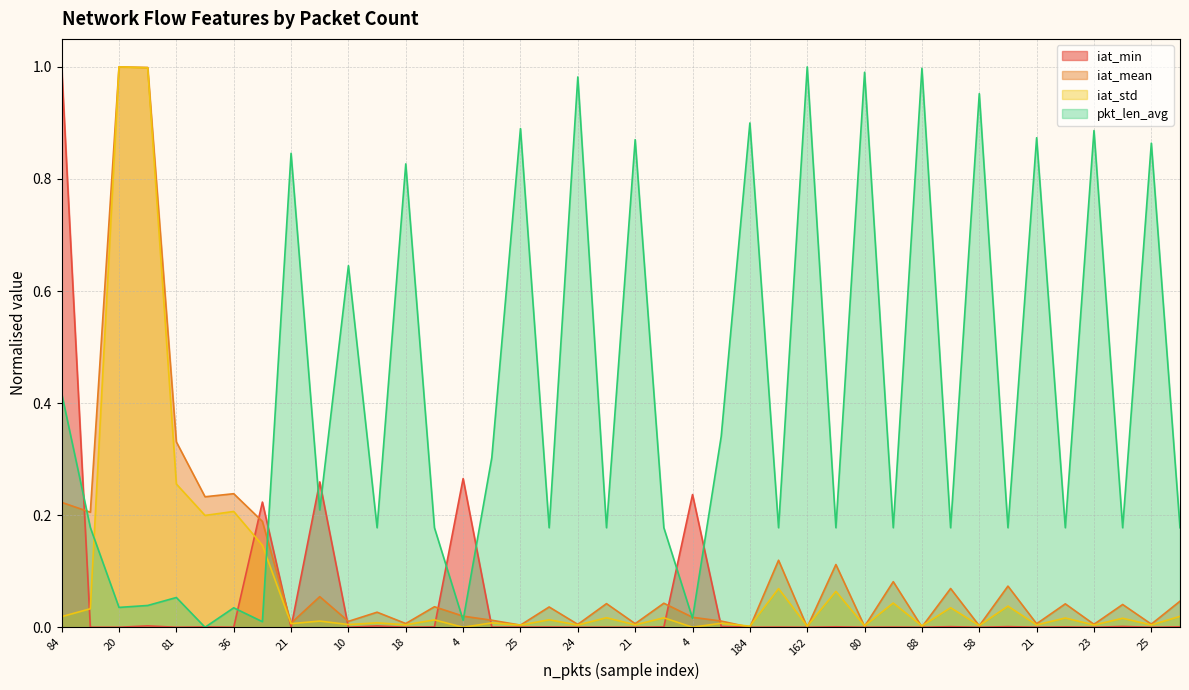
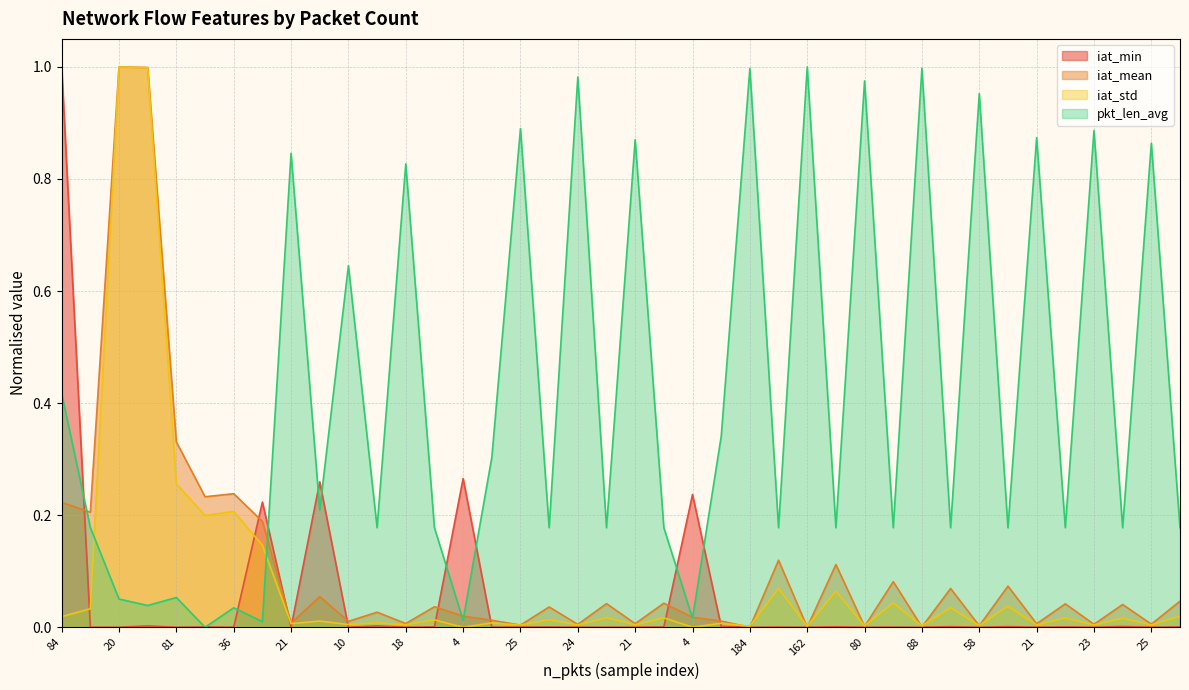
  {
    "pkt_len_avg": {
      "84": 0.42,
-     "20": 0.04,
+     "20": 0.05,
      "81": 0.05,
      "36": 0.03,
      "10": 0.65,
      "18": 0.83,
      "24": 0.98,
-     "184": 0.90,
+     "184": 1.00,
      "162": 1.00,
-     "80": 0.99,
+     "80": 0.98,
      "88": 1.00,
      "58": 0.95
    }
  }
